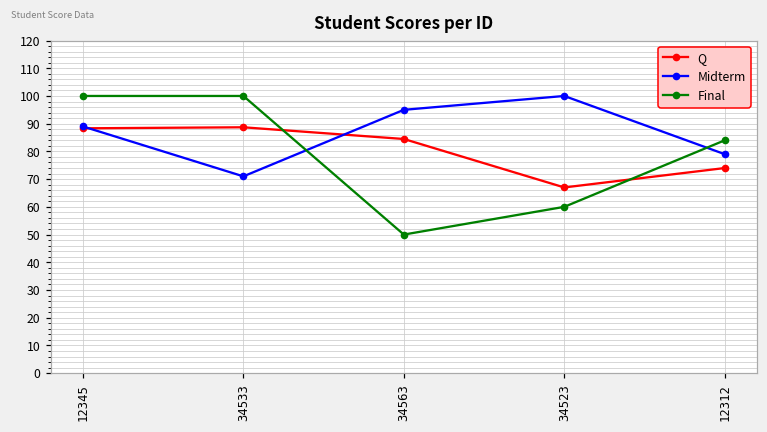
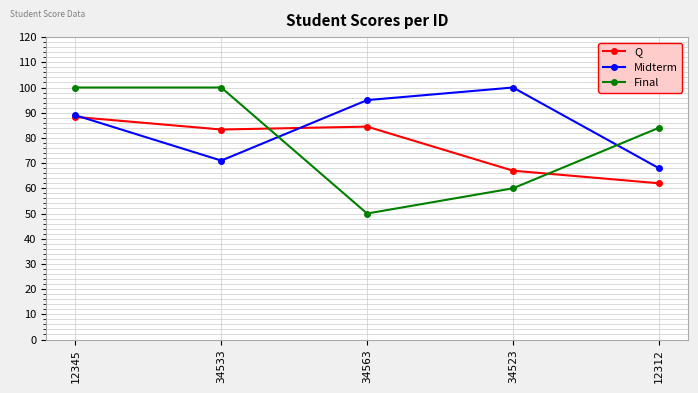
  {
    "Q": {
-     "34533": 89,
+     "34533": 83,
      "34563": 84,
      "34523": 67,
-     "12312": 74
+     "12312": 62
    },
    "Midterm": {
      "34533": 71,
      "34563": 95,
      "34523": 100,
-     "12312": 79
+     "12312": 68
    },
    "Final": {
      "12345": 100,
      "34533": 100,
      "34563": 50,
      "34523": 60,
      "12312": 84
    }
  }
